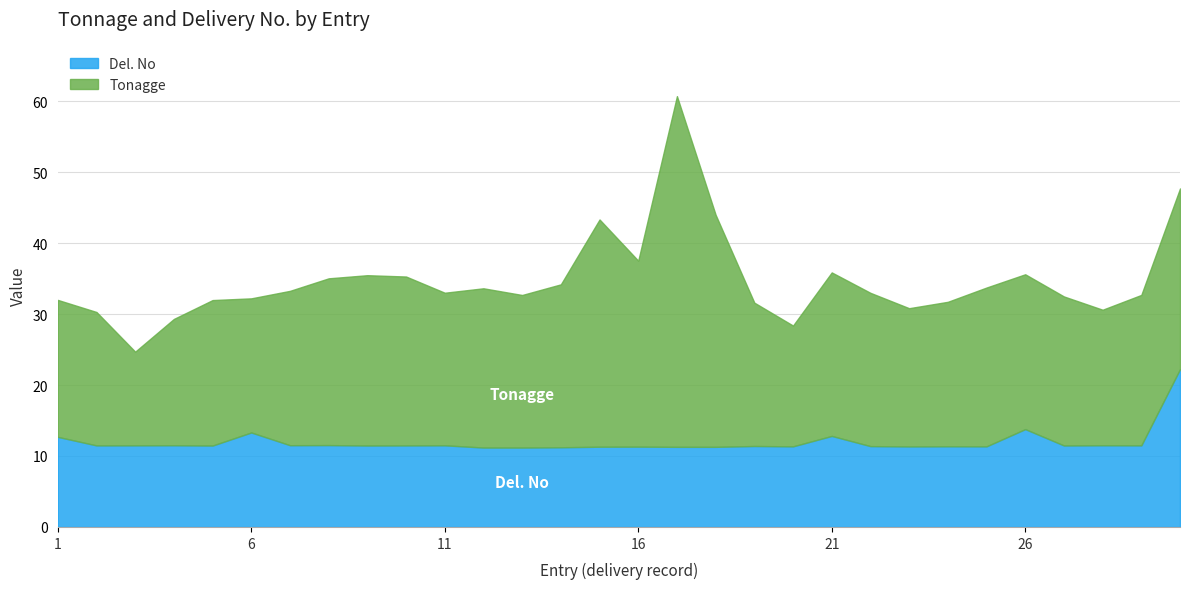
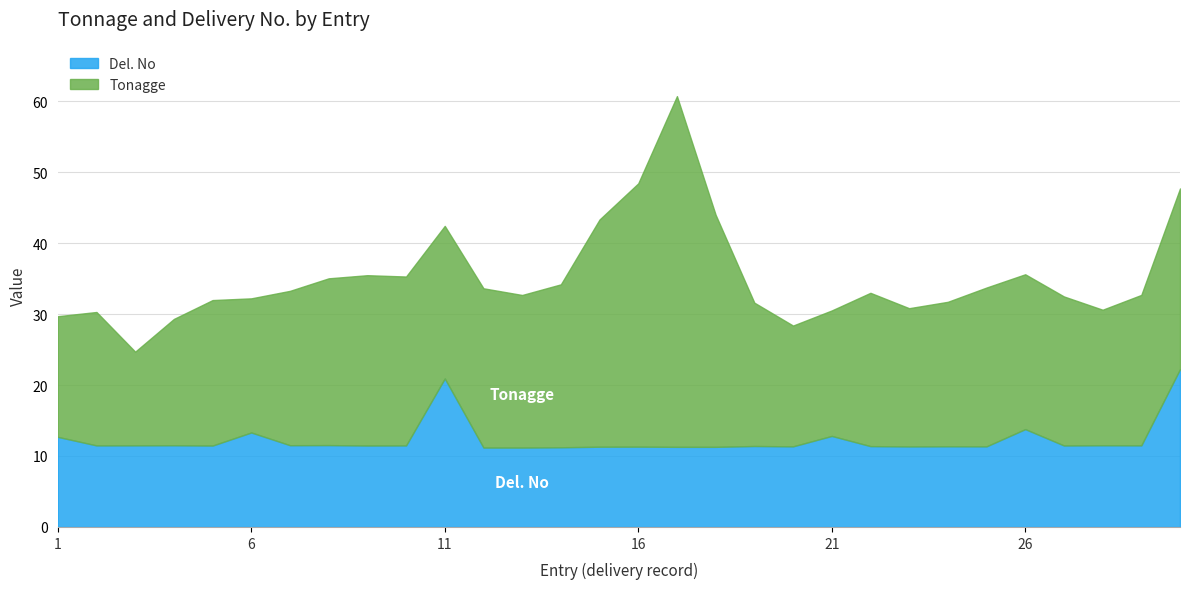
  {
    "Del. No": {
      "1": 13,
      "6": 13,
-     "11": 12,
+     "11": 21,
      "16": 11,
      "21": 13,
      "26": 14
    },
    "Tonagge": {
-     "1": 19,
+     "1": 17,
      "6": 19,
      "11": 22,
-     "16": 26,
-     "21": 23,
+     "16": 37,
+     "21": 18,
      "26": 22
    }
  }
